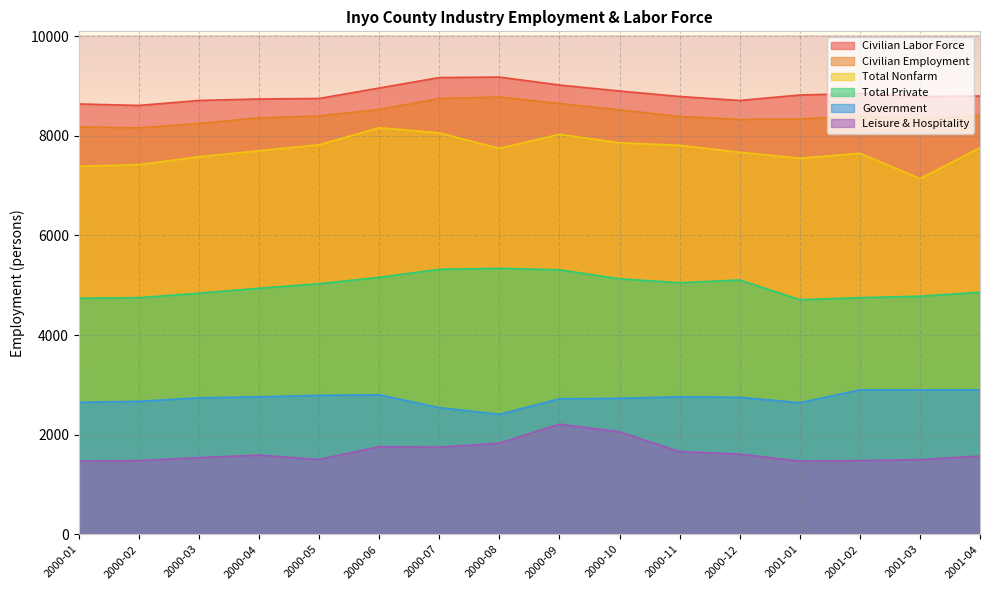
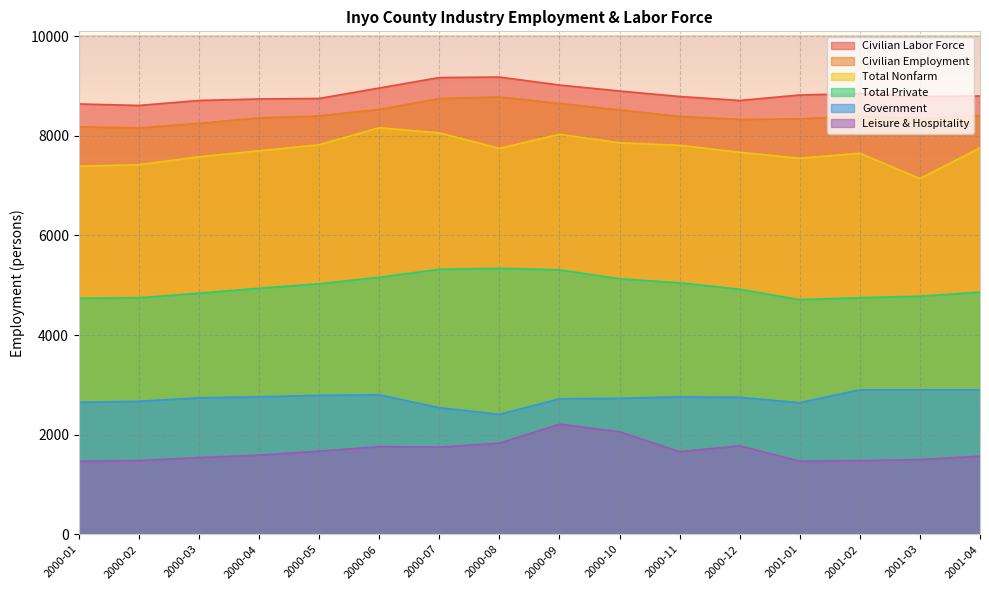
  {
    "Total Nonfarm": {
      "2000-01": 7400,
      "2000-02": 7400,
      "2000-03": 7600,
      "2000-04": 7700,
      "2000-05": 7800,
      "2000-06": 8200,
      "2000-07": 8100,
      "2000-08": 7700,
      "2000-09": 8000,
      "2000-10": 7900,
      "2000-11": 7800,
      "2000-12": 7700,
      "2001-01": 7600,
      "2001-02": 7700,
      "2001-03": 7100,
      "2001-04": 7800
    },
    "Total Private": {
      "2000-01": 4700,
      "2000-02": 4800,
      "2000-03": 4800,
      "2000-04": 4900,
      "2000-05": 5000,
      "2000-06": 5200,
      "2000-07": 5300,
      "2000-08": 5300,
      "2000-09": 5300,
      "2000-10": 5100,
      "2000-11": 5100,
-     "2000-12": 5100,
+     "2000-12": 4900,
      "2001-01": 4700,
      "2001-02": 4800,
      "2001-03": 4800,
      "2001-04": 4900
    },
    "Government": {
      "2000-01": 2700,
      "2000-02": 2700,
      "2000-03": 2700,
      "2000-04": 2800,
      "2000-05": 2800,
      "2000-06": 2800,
      "2000-07": 2500,
      "2000-08": 2400,
      "2000-09": 2700,
      "2000-10": 2700,
      "2000-11": 2800,
      "2000-12": 2800,
      "2001-01": 2600,
      "2001-02": 2900,
      "2001-03": 2900,
      "2001-04": 2900
    },
    "Leisure & Hospitality": {
      "2000-01": 1500,
      "2000-02": 1500,
      "2000-03": 1500,
      "2000-04": 1600,
-     "2000-05": 1500,
+     "2000-05": 1700,
      "2000-06": 1800,
      "2000-07": 1800,
      "2000-08": 1800,
      "2000-09": 2200,
      "2000-10": 2100,
      "2000-11": 1700,
-     "2000-12": 1600,
+     "2000-12": 1800,
      "2001-01": 1500,
      "2001-02": 1500,
      "2001-03": 1500,
      "2001-04": 1600
    }
  }
